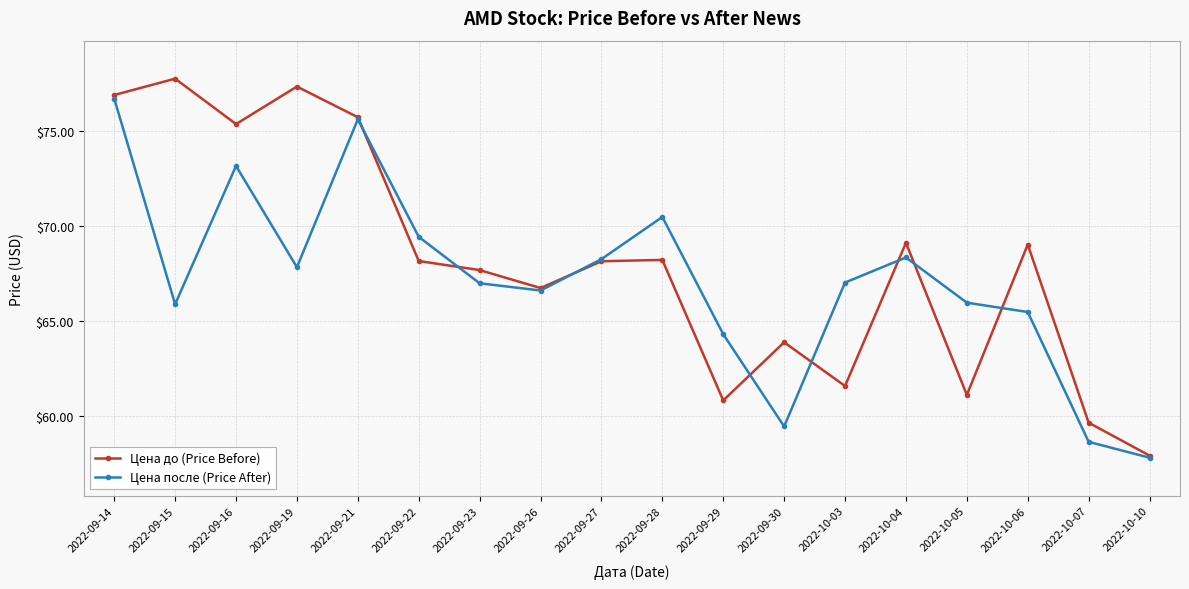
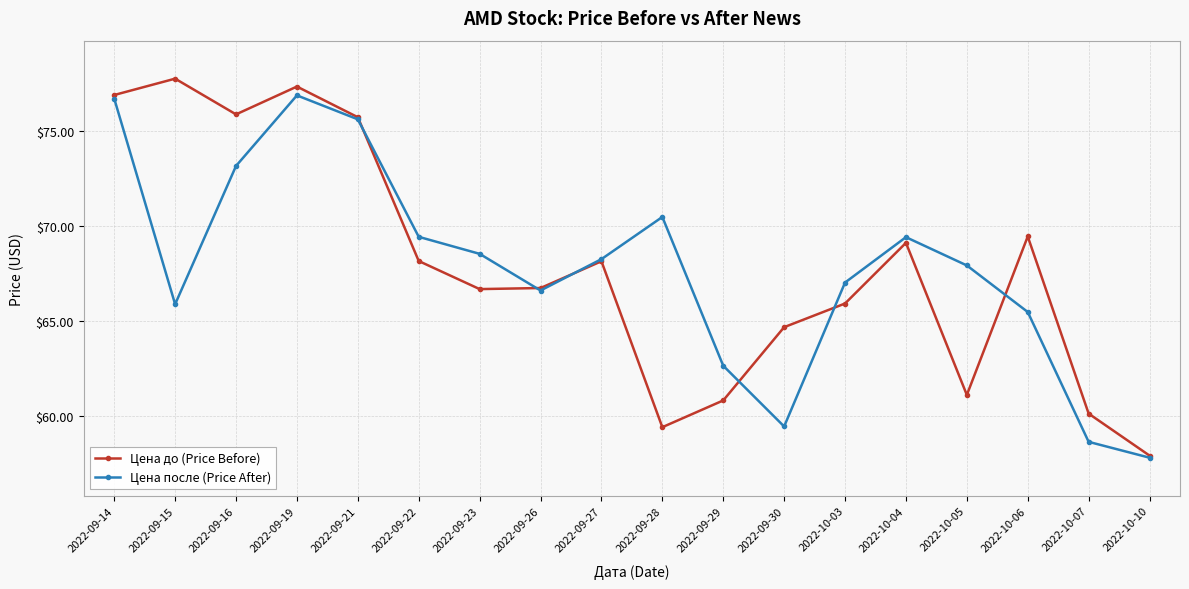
  {
    "Цена до (Price Before)": {
      "2022-09-14": "$76.9",
      "2022-09-15": "$77.8",
-     "2022-09-16": "$75.4",
+     "2022-09-16": "$75.9",
      "2022-09-19": "$77.4",
      "2022-09-22": "$68.2",
-     "2022-09-23": "$67.7",
-     "2022-09-28": "$68.2",
+     "2022-09-23": "$66.7",
+     "2022-09-28": "$59.4",
      "2022-09-29": "$60.8",
-     "2022-09-30": "$63.9",
-     "2022-10-03": "$61.6",
+     "2022-09-30": "$64.7",
+     "2022-10-03": "$65.9",
      "2022-10-04": "$69.1",
      "2022-10-05": "$61.1",
-     "2022-10-06": "$69.1",
-     "2022-10-07": "$59.7"
+     "2022-10-06": "$69.5",
+     "2022-10-07": "$60.2"
    },
    "Цена после (Price After)": {
      "2022-09-14": "$76.7",
      "2022-09-15": "$65.9",
      "2022-09-16": "$73.2",
-     "2022-09-19": "$67.9",
+     "2022-09-19": "$76.9",
      "2022-09-22": "$69.5",
-     "2022-09-23": "$67.0",
+     "2022-09-23": "$68.6",
      "2022-09-28": "$70.5",
-     "2022-09-29": "$64.3",
+     "2022-09-29": "$62.7",
      "2022-09-30": "$59.5",
      "2022-10-03": "$67.0",
-     "2022-10-04": "$68.4",
-     "2022-10-05": "$66.0",
+     "2022-10-04": "$69.4",
+     "2022-10-05": "$67.9",
      "2022-10-06": "$65.5",
      "2022-10-07": "$58.7"
    }
  }
